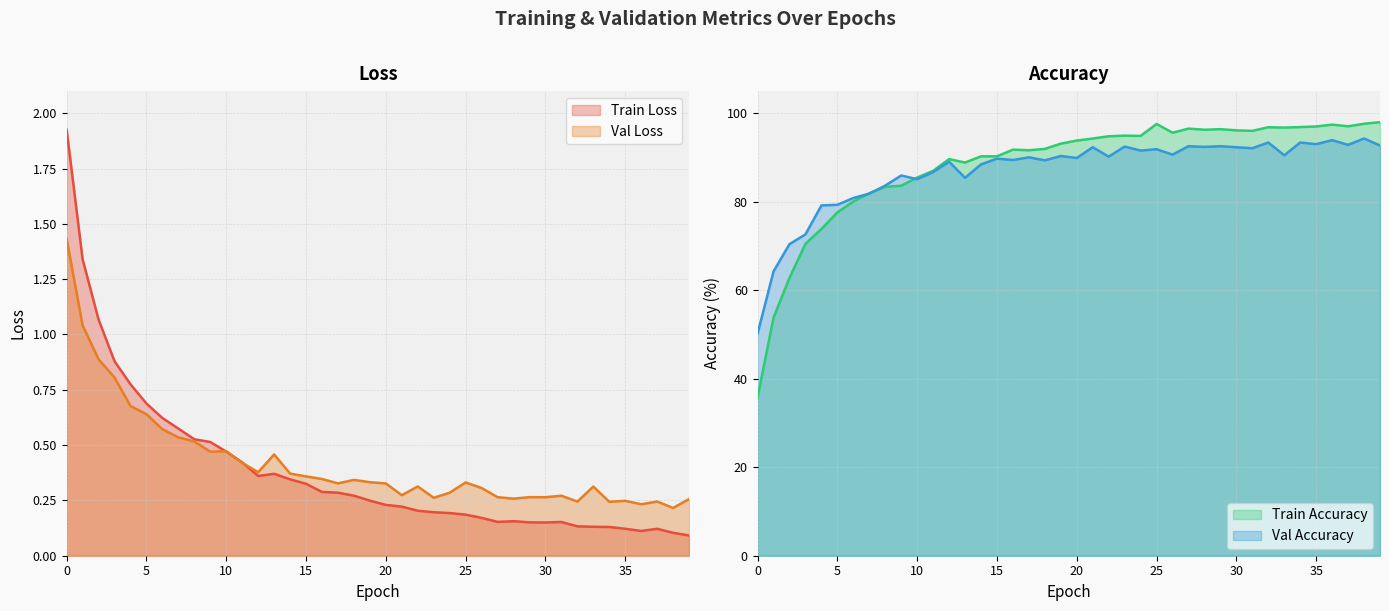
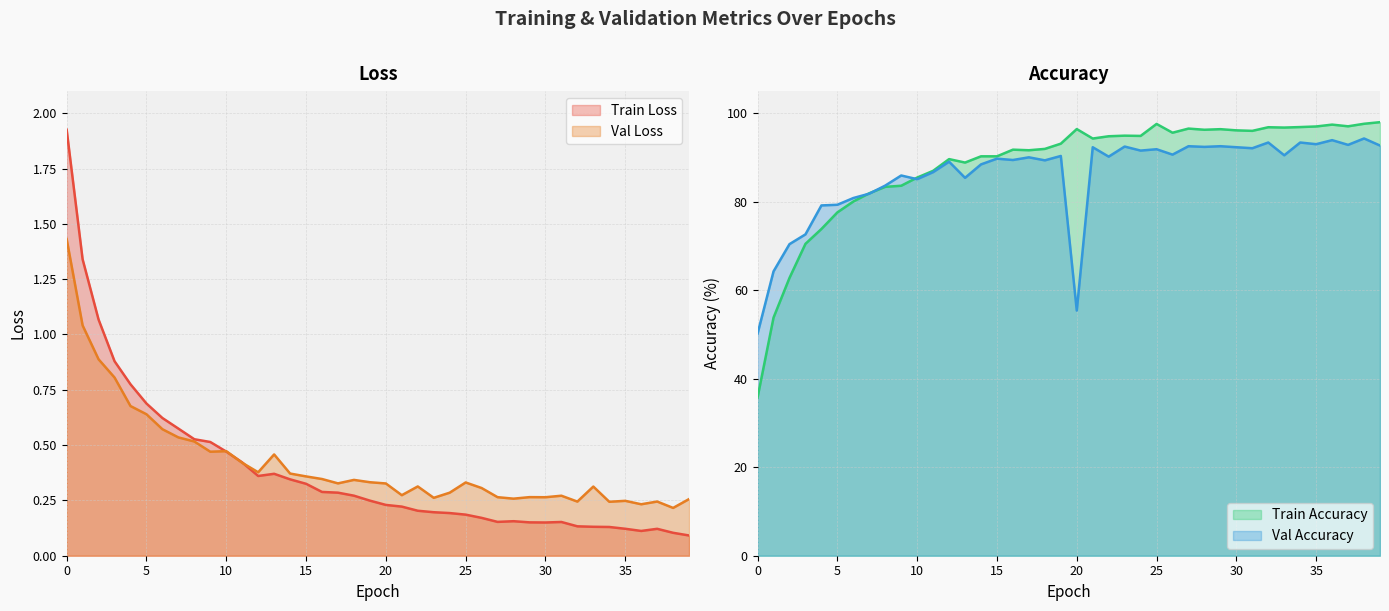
  {
    "Accuracy": {
      "Train Accuracy": {
        "0": 36,
        "5": 78,
-       "20": 94,
+       "20": 96,
        "25": 98,
        "30": 96,
        "35": 97
      },
      "Val Accuracy": {
        "0": 50,
        "5": 79,
-       "20": 90,
+       "20": 55,
        "25": 92,
        "30": 92,
        "35": 93
      }
    }
  }
